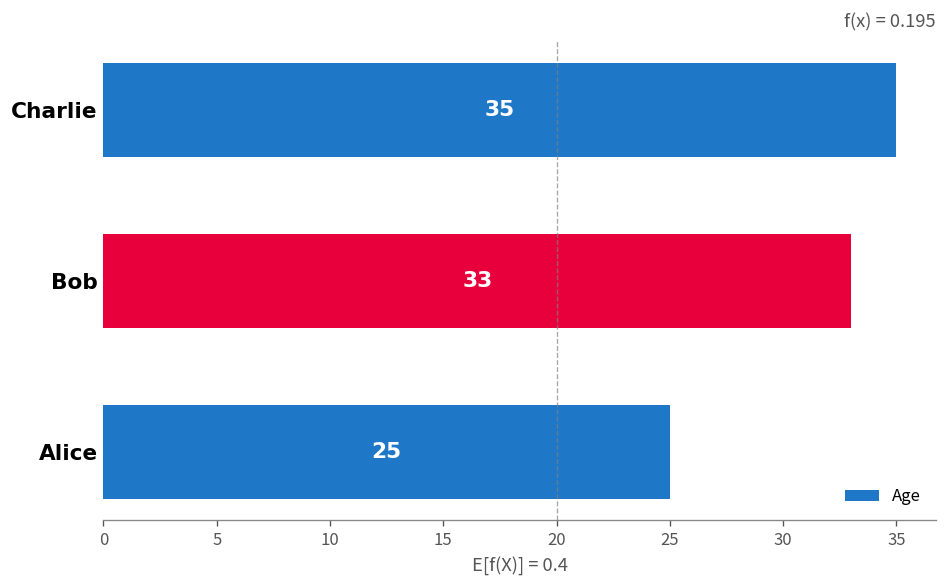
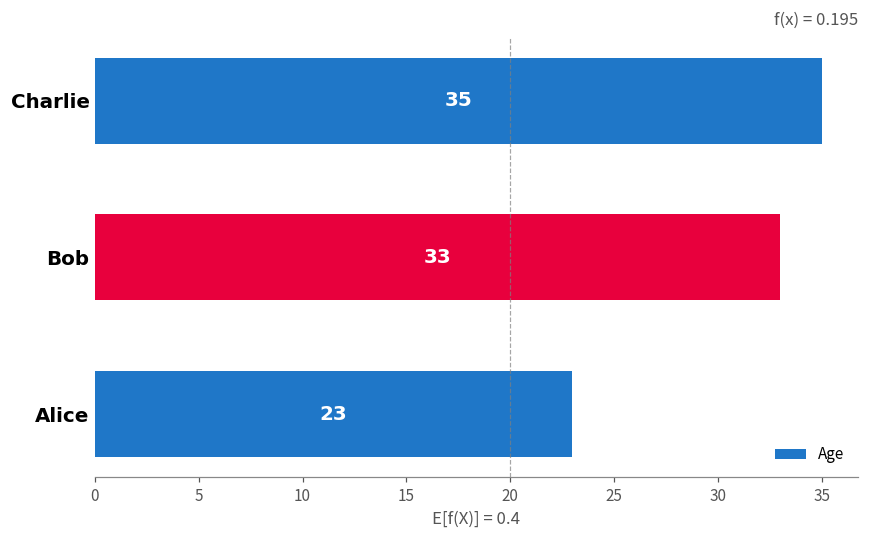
  {
    "Charlie": 35,
    "Bob": 33,
-   "Alice": 25
+   "Alice": 23
  }
